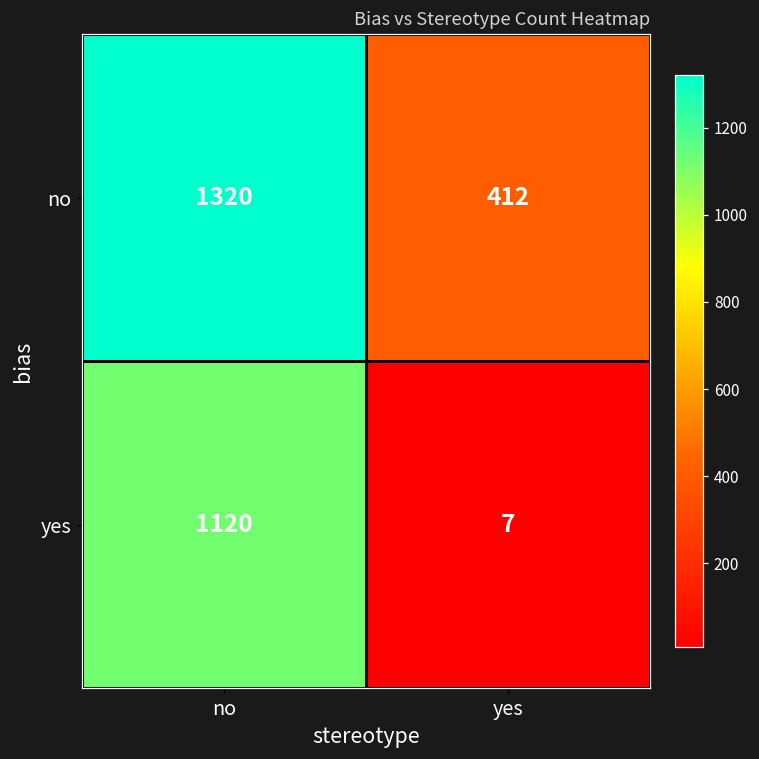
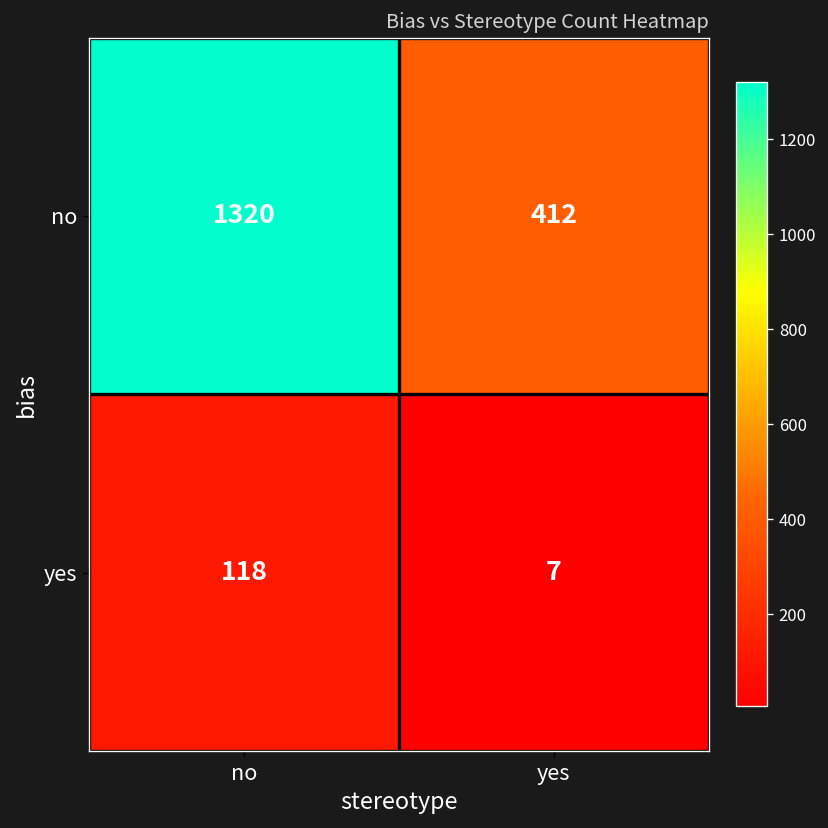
  {
    "no": {
      "no": 1320,
      "yes": 412
    },
    "yes": {
-     "no": 1120,
+     "no": 118,
      "yes": 7
    }
  }
